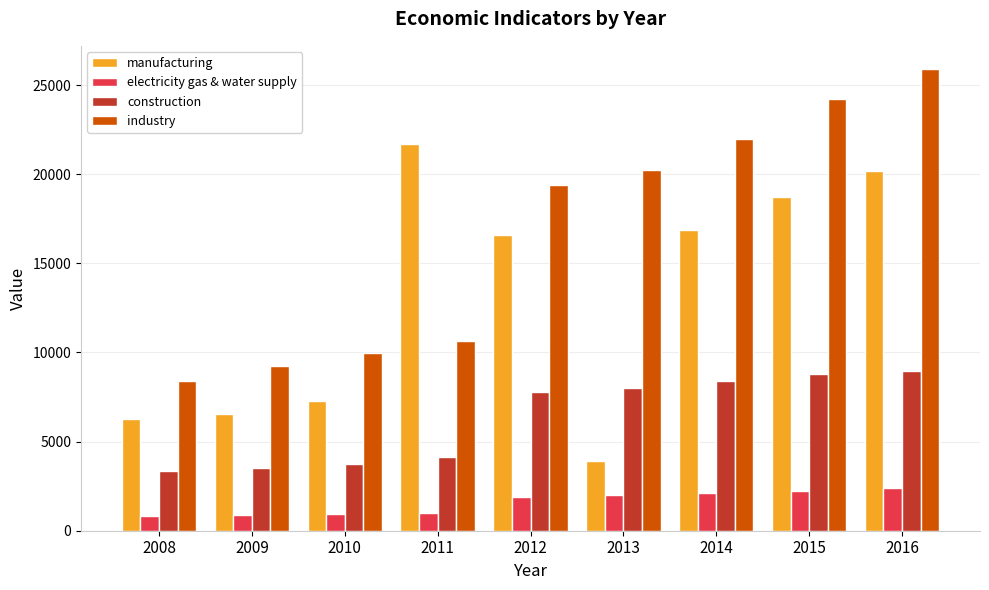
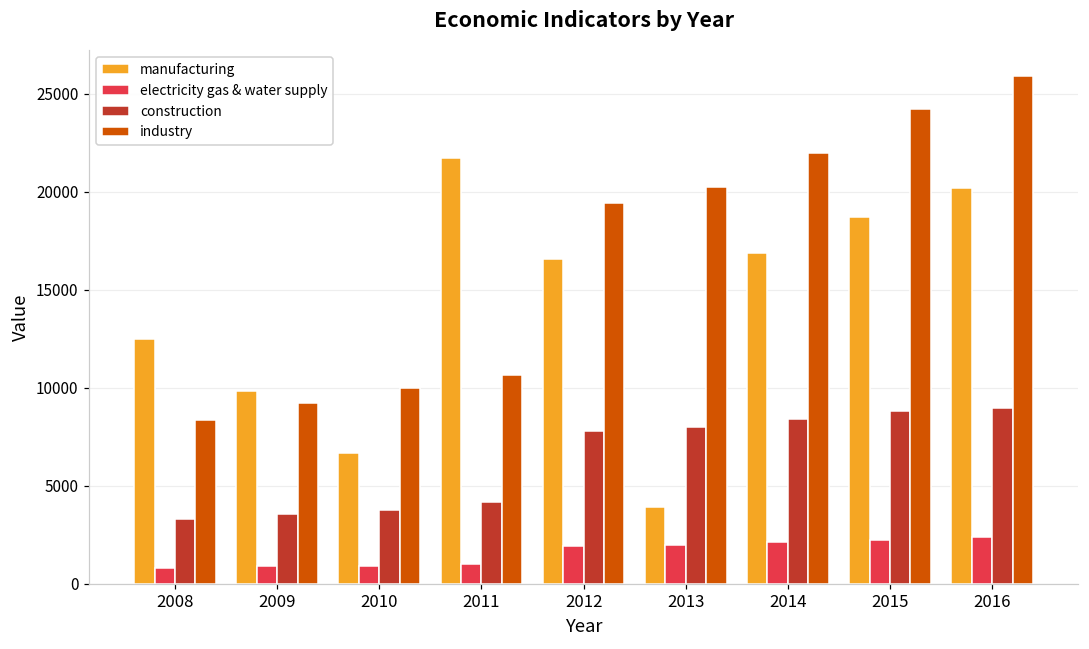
  {
    "manufacturing": {
-     "2008": 6300,
-     "2009": 6600,
-     "2010": 7300,
+     "2008": 12500,
+     "2009": 9800,
+     "2010": 6700,
      "2011": 21700,
      "2012": 16600,
      "2013": 3900,
      "2014": 16900,
      "2015": 18700,
      "2016": 20200
    }
  }
